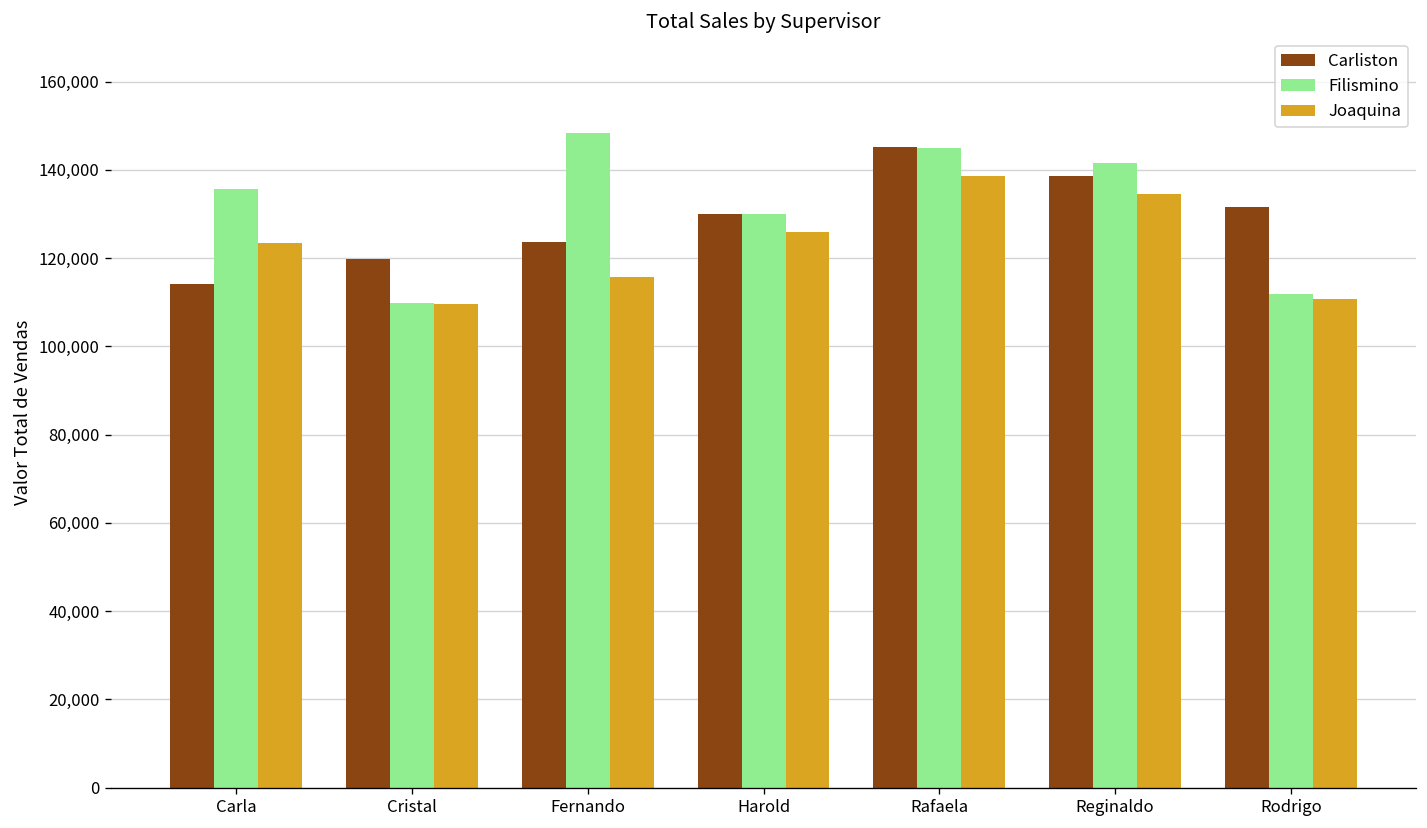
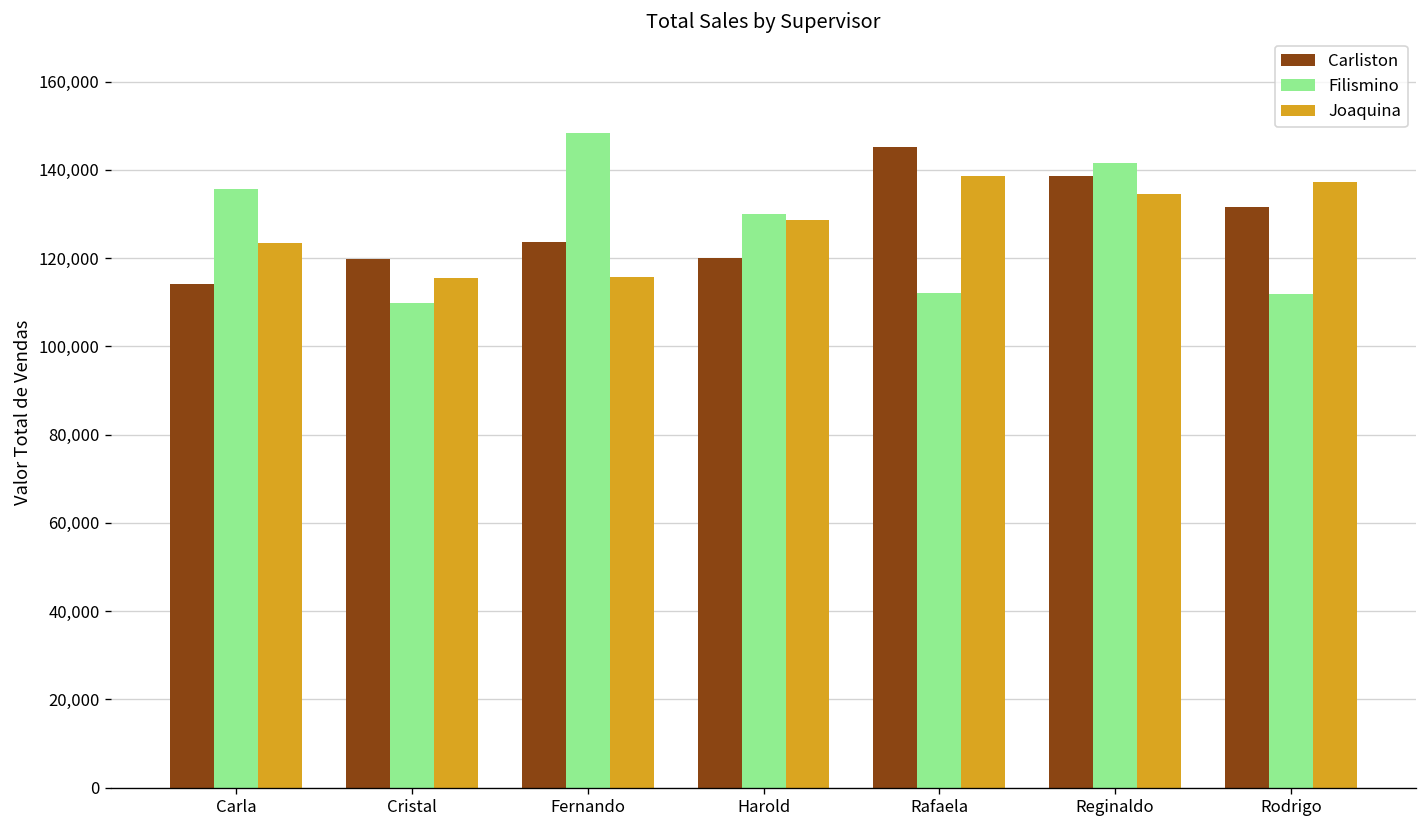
  {
    "Carliston": {
      "Carla": "114,000",
      "Cristal": "120,000",
      "Fernando": "124,000",
-     "Harold": "130,000",
+     "Harold": "120,000",
      "Rafaela": "145,000",
      "Reginaldo": "139,000",
      "Rodrigo": "132,000"
    },
    "Filismino": {
      "Carla": "136,000",
      "Cristal": "110,000",
      "Fernando": "148,000",
      "Harold": "130,000",
-     "Rafaela": "145,000",
+     "Rafaela": "112,000",
      "Reginaldo": "142,000",
      "Rodrigo": "112,000"
    },
    "Joaquina": {
      "Carla": "124,000",
-     "Cristal": "110,000",
+     "Cristal": "115,000",
      "Fernando": "116,000",
-     "Harold": "126,000",
+     "Harold": "129,000",
      "Rafaela": "139,000",
      "Reginaldo": "135,000",
-     "Rodrigo": "111,000"
+     "Rodrigo": "137,000"
    }
  }
